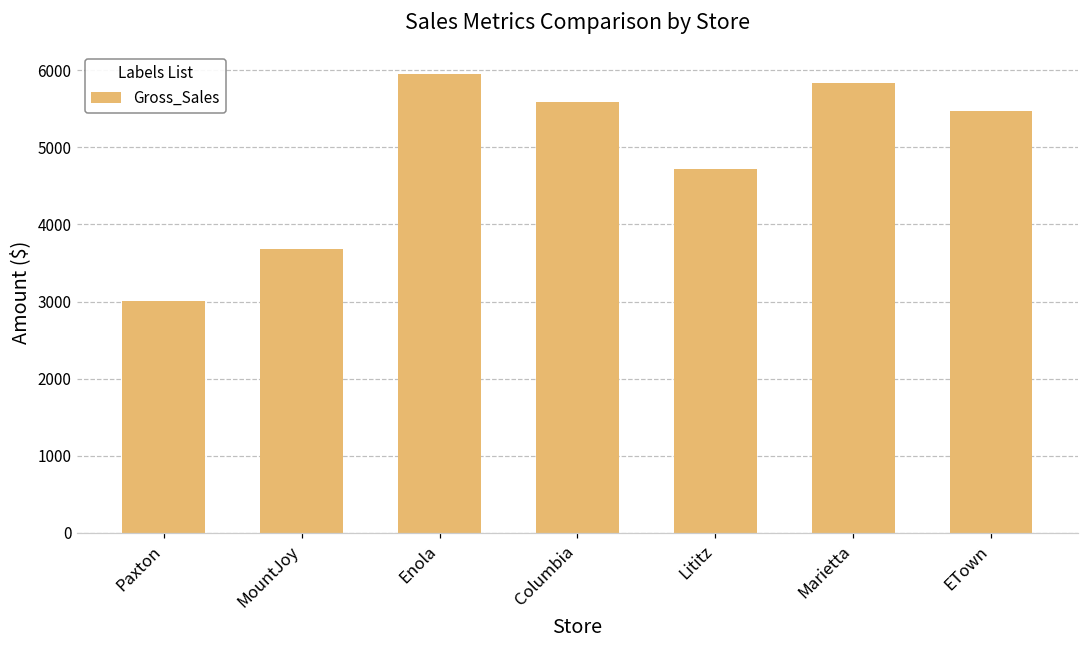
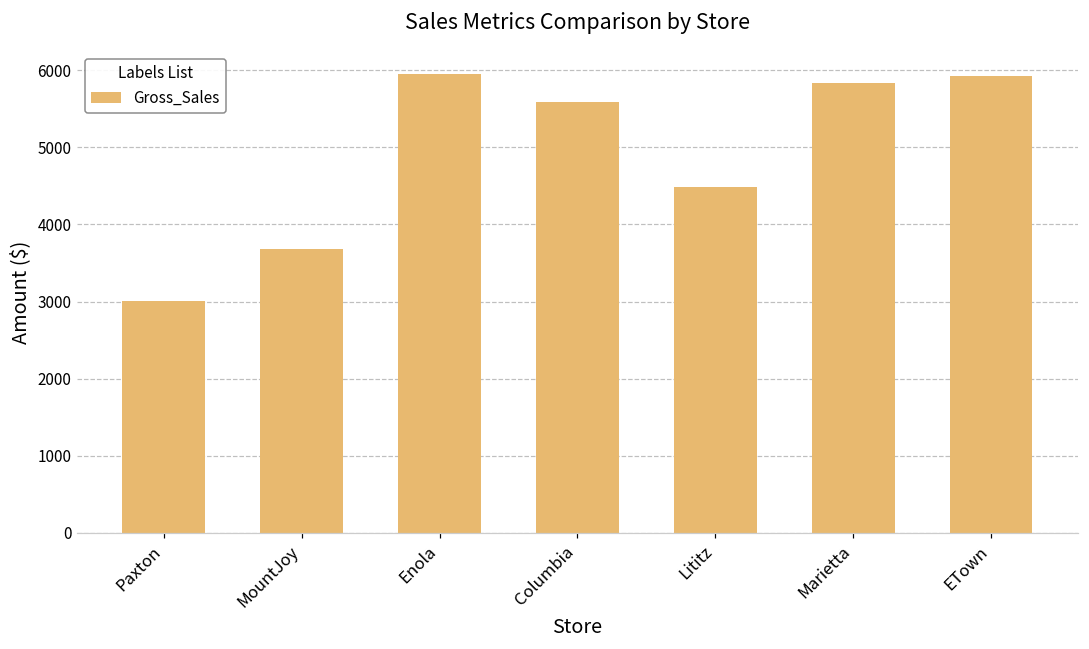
  {
    "Paxton": 3000,
    "MountJoy": 3700,
    "Enola": 5900,
    "Columbia": 5600,
-   "Lititz": 4700,
+   "Lititz": 4500,
    "Marietta": 5800,
-   "ETown": 5500
+   "ETown": 5900
  }
